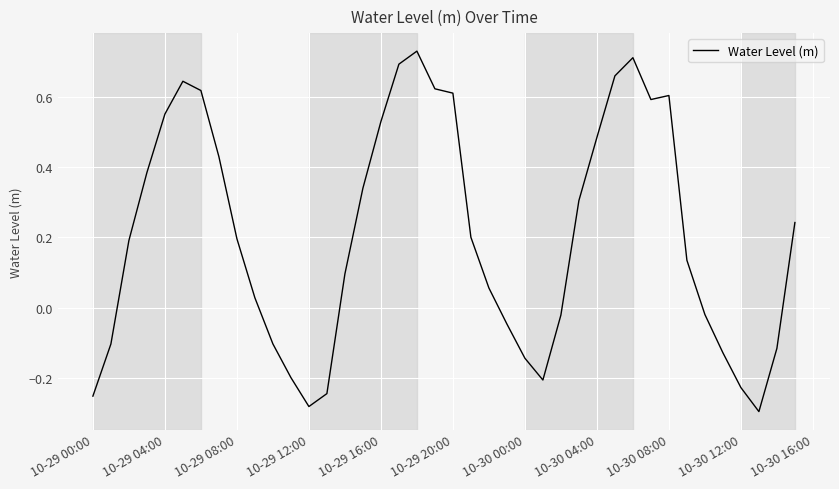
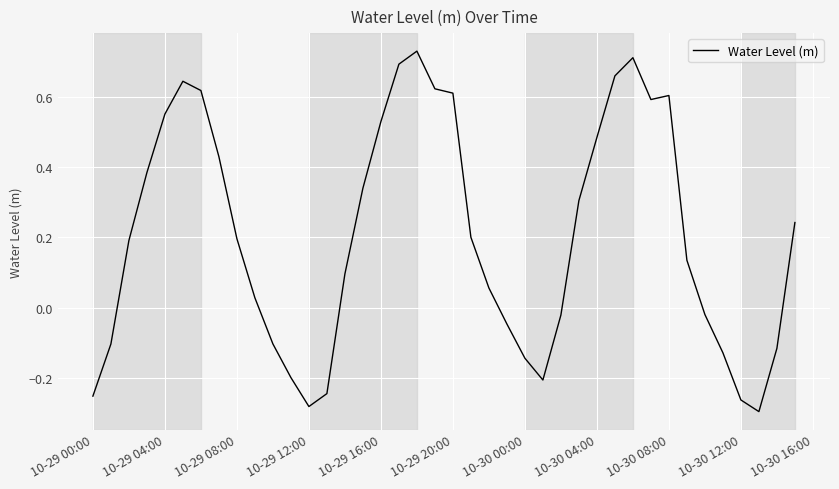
  {
    "10-29 00:00": -0.25,
    "10-29 04:00": 0.55,
    "10-29 08:00": 0.20,
    "10-29 12:00": -0.28,
    "10-29 16:00": 0.53,
    "10-29 20:00": 0.61,
    "10-30 00:00": -0.14,
    "10-30 04:00": 0.49,
    "10-30 08:00": 0.61,
-   "10-30 12:00": -0.23
+   "10-30 12:00": -0.26
  }
